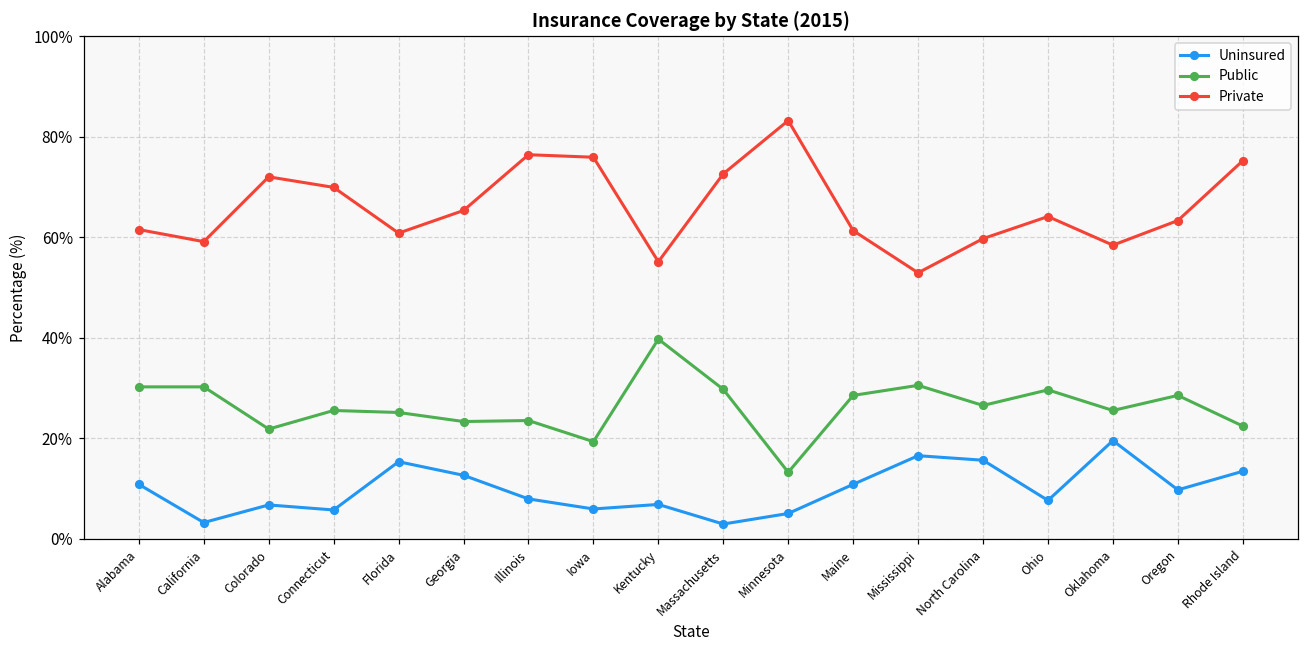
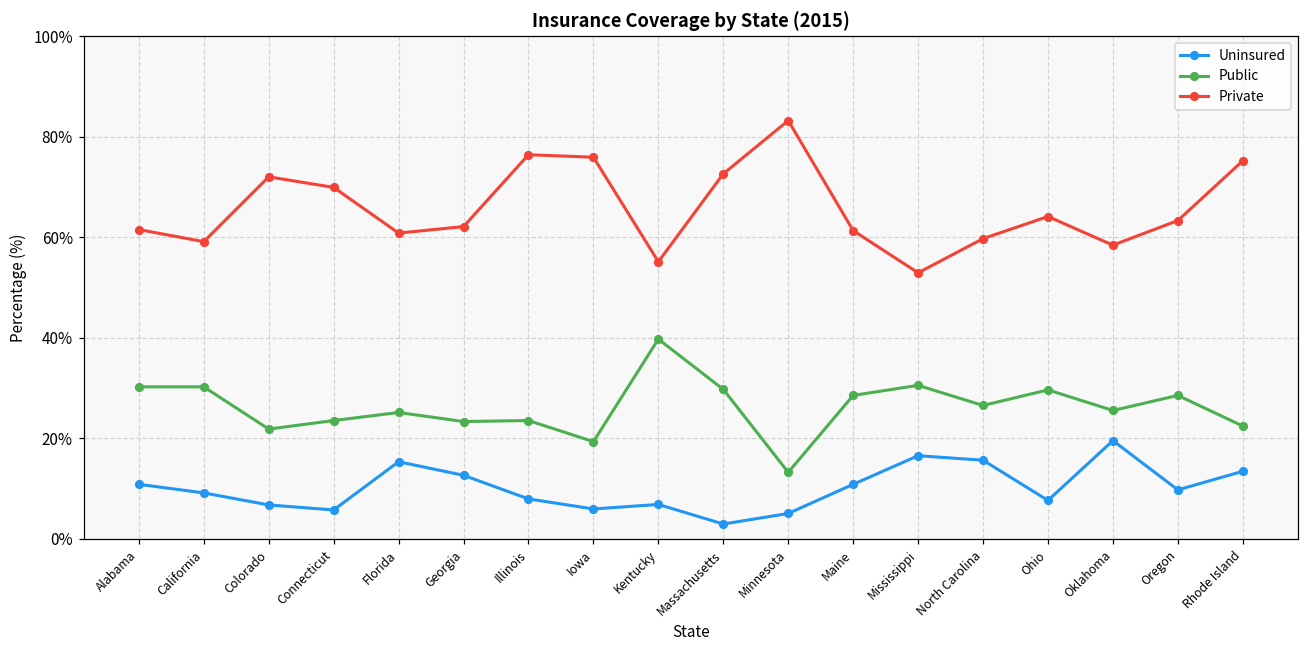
  {
    "Uninsured": {
      "Alabama": "11%",
-     "California": "3%",
+     "California": "9%",
      "Colorado": "7%",
      "Connecticut": "6%",
      "Florida": "15%",
      "Georgia": "13%",
      "Illinois": "8%",
      "Iowa": "6%",
      "Kentucky": "7%",
      "Massachusetts": "3%",
      "Minnesota": "5%",
      "Maine": "11%",
      "Mississippi": "17%",
      "North Carolina": "16%",
      "Ohio": "8%",
      "Oklahoma": "20%",
      "Oregon": "10%",
      "Rhode Island": "13%"
    },
    "Public": {
      "Alabama": "30%",
      "California": "30%",
      "Colorado": "22%",
-     "Connecticut": "26%",
+     "Connecticut": "24%",
      "Florida": "25%",
      "Georgia": "23%",
      "Illinois": "24%",
      "Iowa": "19%",
      "Kentucky": "40%",
      "Massachusetts": "30%",
      "Minnesota": "13%",
      "Maine": "29%",
      "Mississippi": "31%",
      "North Carolina": "27%",
      "Ohio": "30%",
      "Oklahoma": "26%",
      "Oregon": "29%",
      "Rhode Island": "22%"
    },
    "Private": {
      "Alabama": "62%",
      "California": "59%",
      "Colorado": "72%",
      "Connecticut": "70%",
      "Florida": "61%",
-     "Georgia": "65%",
+     "Georgia": "62%",
      "Illinois": "76%",
      "Iowa": "76%",
      "Kentucky": "55%",
      "Massachusetts": "73%",
      "Minnesota": "83%",
      "Maine": "61%",
      "Mississippi": "53%",
      "North Carolina": "60%",
      "Ohio": "64%",
      "Oklahoma": "58%",
      "Oregon": "63%",
      "Rhode Island": "75%"
    }
  }
